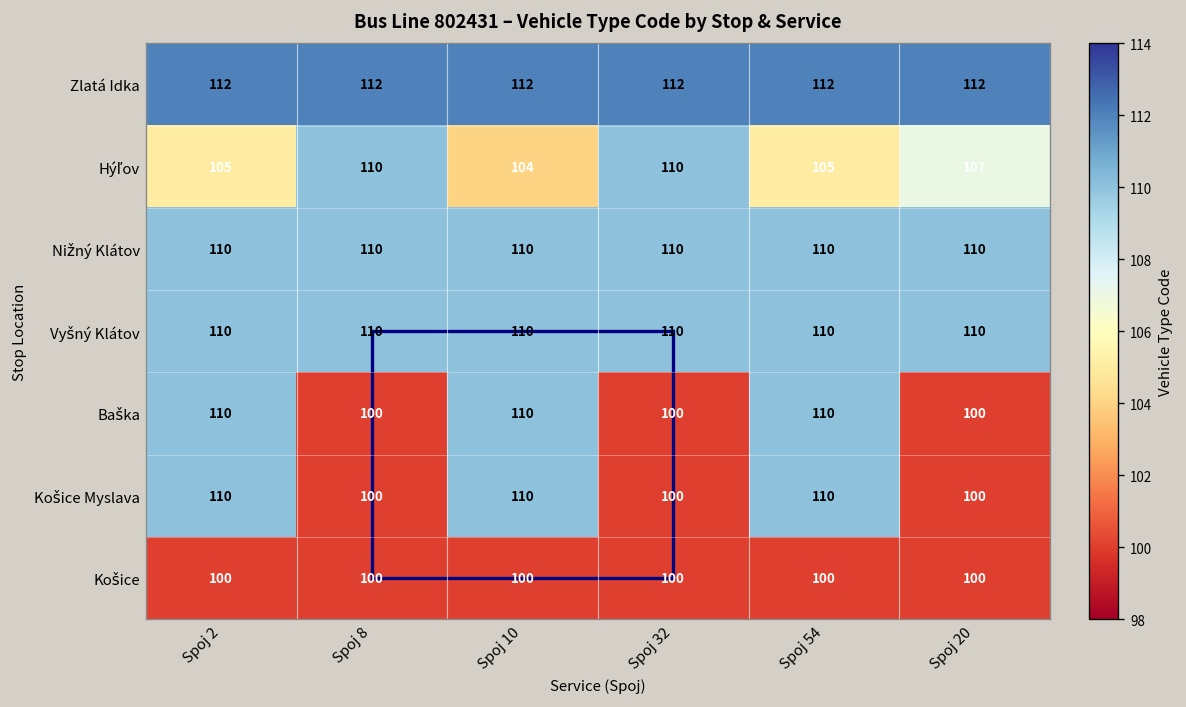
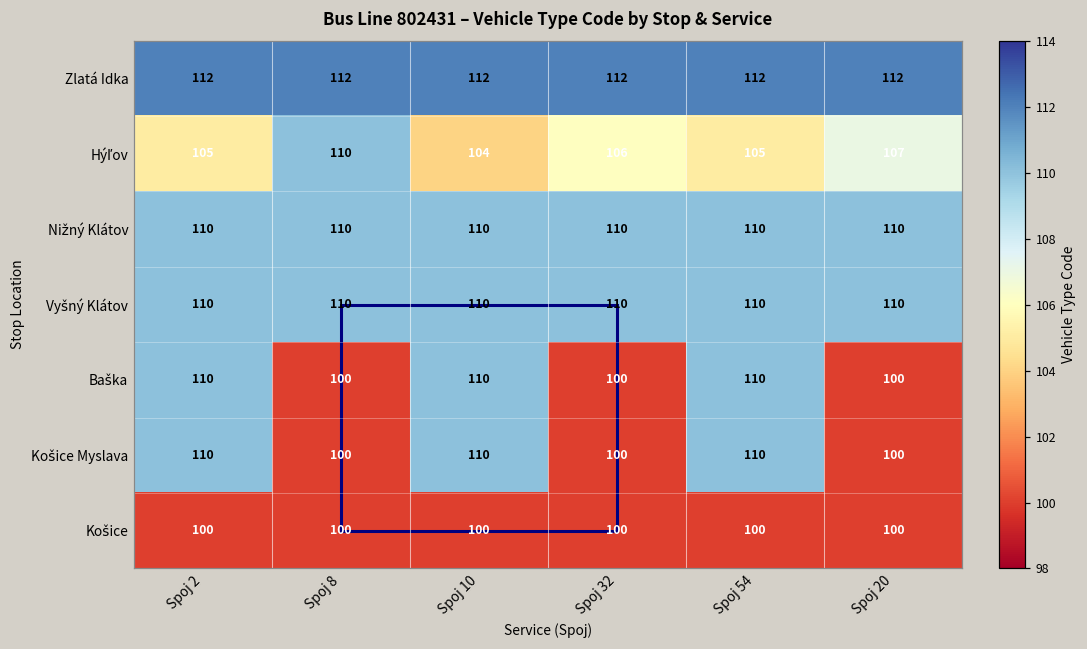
  {
    "Zlatá Idka": {
      "Spoj 2": 112,
      "Spoj 8": 112,
      "Spoj 10": 112,
      "Spoj 32": 112,
      "Spoj 54": 112,
      "Spoj 20": 112
    },
    "Hýľov": {
      "Spoj 2": 105,
      "Spoj 8": 110,
      "Spoj 10": 104,
-     "Spoj 32": 110,
+     "Spoj 32": 106,
      "Spoj 54": 105
    },
    "Nižný Klátov": {
      "Spoj 2": 110,
      "Spoj 8": 110,
      "Spoj 10": 110,
      "Spoj 32": 110,
      "Spoj 54": 110,
      "Spoj 20": 110
    },
    "Vyšný Klátov": {
      "Spoj 2": 110,
      "Spoj 8": 110,
      "Spoj 10": 110,
      "Spoj 32": 110,
      "Spoj 54": 110,
      "Spoj 20": 110
    },
    "Baška": {
      "Spoj 2": 110,
      "Spoj 8": 100,
      "Spoj 10": 110,
      "Spoj 32": 100,
      "Spoj 54": 110,
      "Spoj 20": 100
    },
    "Košice Myslava": {
      "Spoj 2": 110,
      "Spoj 8": 100,
      "Spoj 10": 110,
      "Spoj 32": 100,
      "Spoj 54": 110,
      "Spoj 20": 100
    },
    "Košice": {
      "Spoj 2": 100,
      "Spoj 8": 100,
      "Spoj 10": 100,
      "Spoj 32": 100,
      "Spoj 54": 100,
      "Spoj 20": 100
    }
  }
